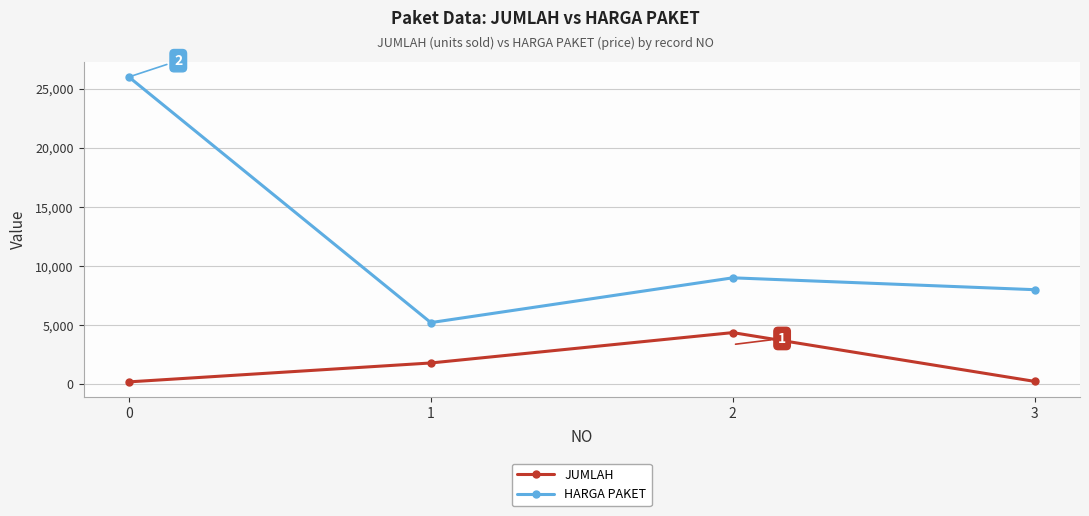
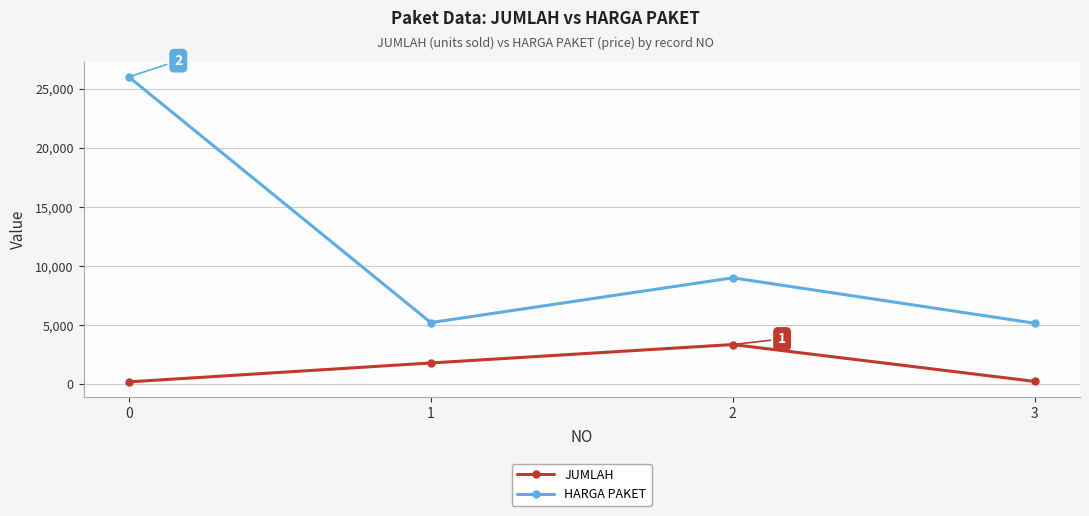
  {
    "JUMLAH": {
      "0": "200",
      "1": "1,800",
-     "2": "4,400",
+     "2": "3,400",
      "3": "200"
    },
    "HARGA PAKET": {
      "0": "26,000",
      "1": "5,200",
      "2": "9,000",
-     "3": "8,000"
+     "3": "5,200"
    }
  }
